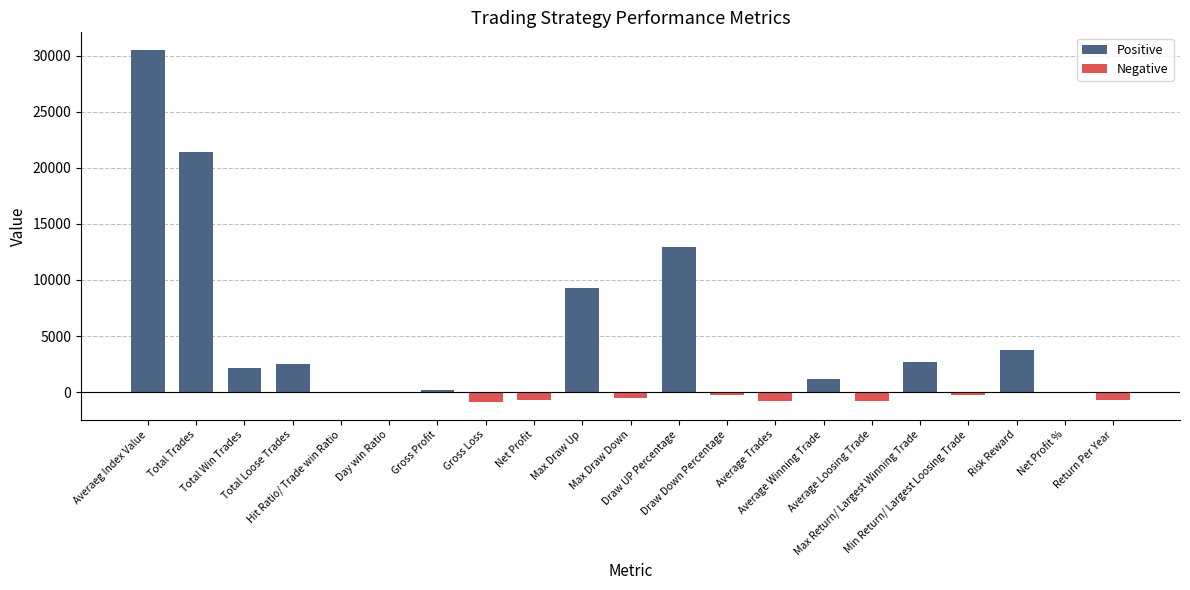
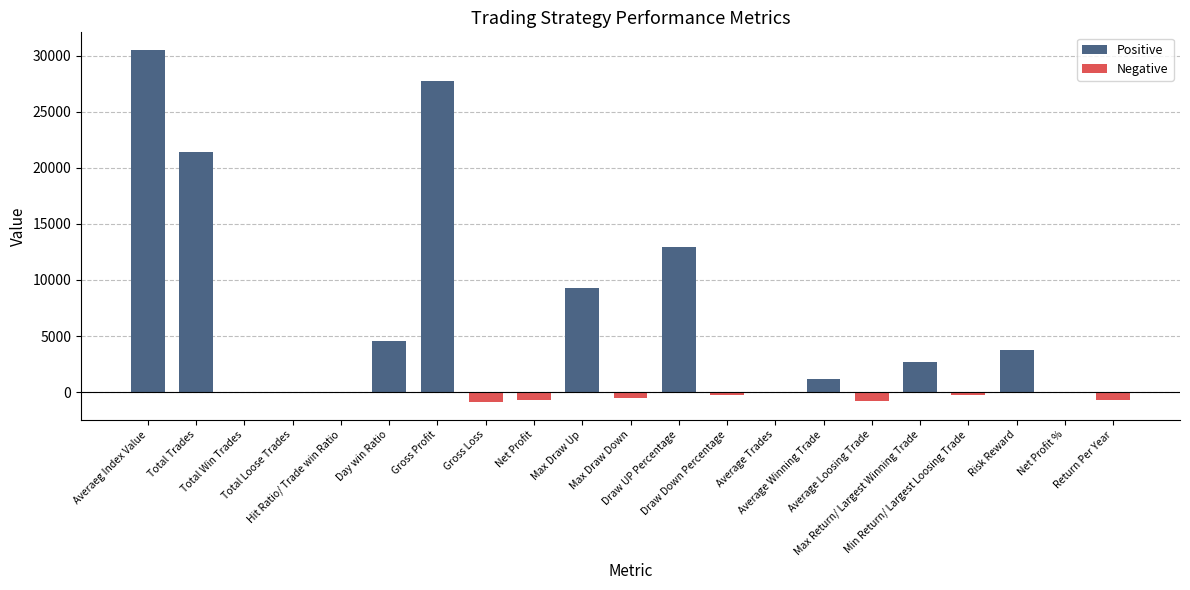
  {
    "Averaeg Index Value": 30500,
    "Total Trades": 21400,
-   "Total Win Trades": 2100,
-   "Total Loose Trades": 2500,
-   "Day win Ratio": 0,
-   "Gross Profit": 200,
+   "Total Win Trades": 0,
+   "Total Loose Trades": 0,
+   "Day win Ratio": 4500,
+   "Gross Profit": 27700,
    "Gross Loss": -900,
    "Net Profit": -700,
    "Max Draw Up": 9300,
    "Max Draw Down": -600,
    "Draw UP Percentage": 12900,
    "Draw Down Percentage": -300,
-   "Average Trades": -800,
+   "Average Trades": 0,
    "Average Winning Trade": 1200,
    "Average Loosing Trade": -800,
    "Max Return/ Largest Winning Trade": 2700,
    "Min Return/ Largest Loosing Trade": -200,
    "Risk Reward": 3700,
    "Return Per Year": -700
  }
